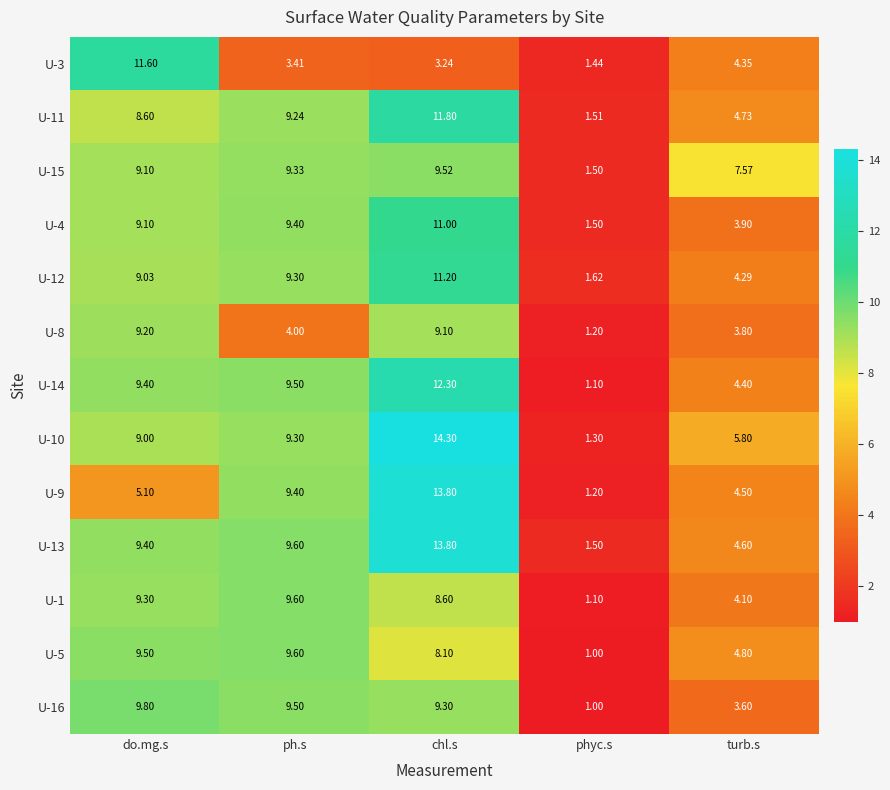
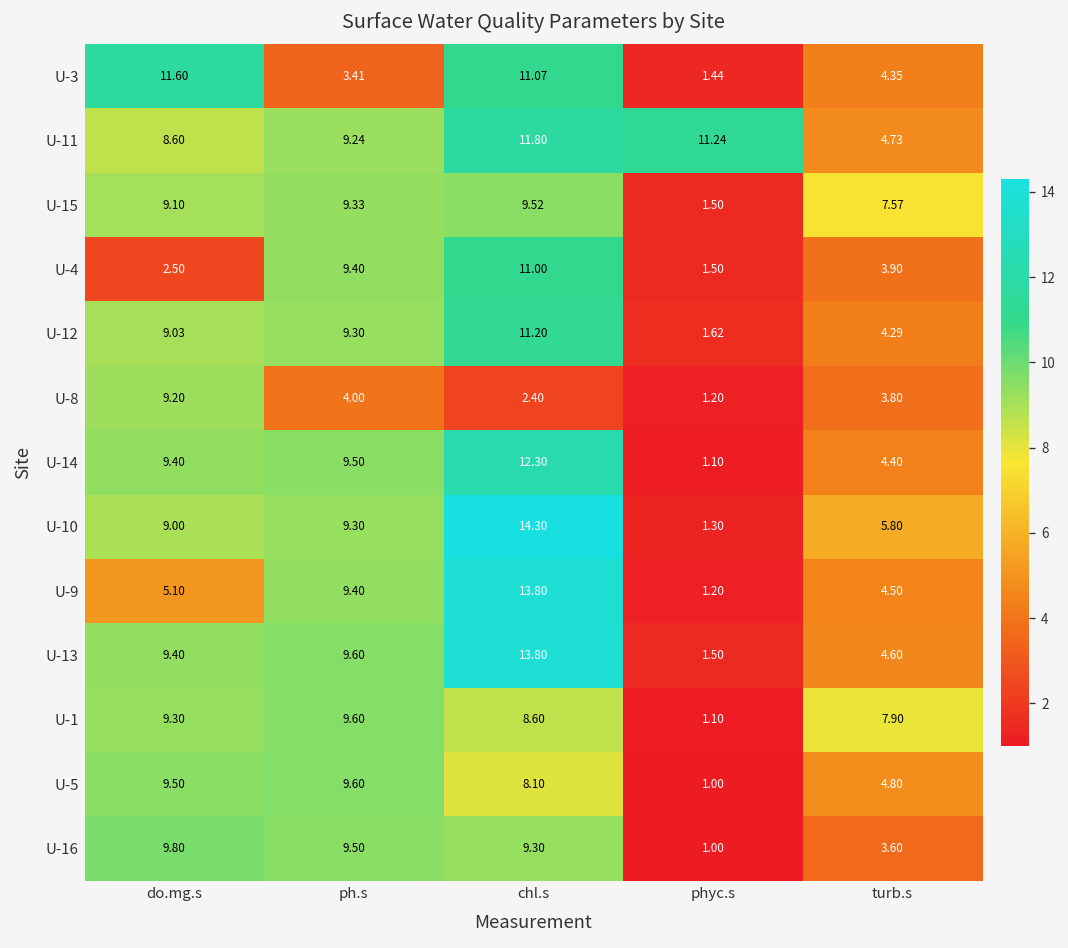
  {
    "U-3": {
      "do.mg.s": 11.60,
      "ph.s": 3.41,
-     "chl.s": 3.24,
+     "chl.s": 11.07,
      "phyc.s": 1.44,
      "turb.s": 4.35
    },
    "U-11": {
      "do.mg.s": 8.60,
      "ph.s": 9.24,
      "chl.s": 11.80,
-     "phyc.s": 1.51,
+     "phyc.s": 11.24,
      "turb.s": 4.73
    },
    "U-15": {
      "do.mg.s": 9.10,
      "ph.s": 9.33,
      "chl.s": 9.52,
      "phyc.s": 1.50,
      "turb.s": 7.57
    },
    "U-4": {
-     "do.mg.s": 9.10,
+     "do.mg.s": 2.50,
      "ph.s": 9.40,
      "chl.s": 11.00,
      "phyc.s": 1.50,
      "turb.s": 3.90
    },
    "U-12": {
      "do.mg.s": 9.03,
      "ph.s": 9.30,
      "chl.s": 11.20,
      "phyc.s": 1.62,
      "turb.s": 4.29
    },
    "U-8": {
      "do.mg.s": 9.20,
      "ph.s": 4.00,
-     "chl.s": 9.10,
+     "chl.s": 2.40,
      "phyc.s": 1.20,
      "turb.s": 3.80
    },
    "U-14": {
      "do.mg.s": 9.40,
      "ph.s": 9.50,
      "chl.s": 12.30,
      "phyc.s": 1.10,
      "turb.s": 4.40
    },
    "U-10": {
      "do.mg.s": 9.00,
      "ph.s": 9.30,
      "chl.s": 14.30,
      "phyc.s": 1.30,
      "turb.s": 5.80
    },
    "U-9": {
      "do.mg.s": 5.10,
      "ph.s": 9.40,
      "chl.s": 13.80,
      "phyc.s": 1.20,
      "turb.s": 4.50
    },
    "U-13": {
      "do.mg.s": 9.40,
      "ph.s": 9.60,
      "chl.s": 13.80,
      "phyc.s": 1.50,
      "turb.s": 4.60
    },
    "U-1": {
      "do.mg.s": 9.30,
      "ph.s": 9.60,
      "chl.s": 8.60,
      "phyc.s": 1.10,
-     "turb.s": 4.10
+     "turb.s": 7.90
    },
    "U-5": {
      "do.mg.s": 9.50,
      "ph.s": 9.60,
      "chl.s": 8.10,
      "phyc.s": 1.00,
      "turb.s": 4.80
    },
    "U-16": {
      "do.mg.s": 9.80,
      "ph.s": 9.50,
      "chl.s": 9.30,
      "phyc.s": 1.00,
      "turb.s": 3.60
    }
  }
